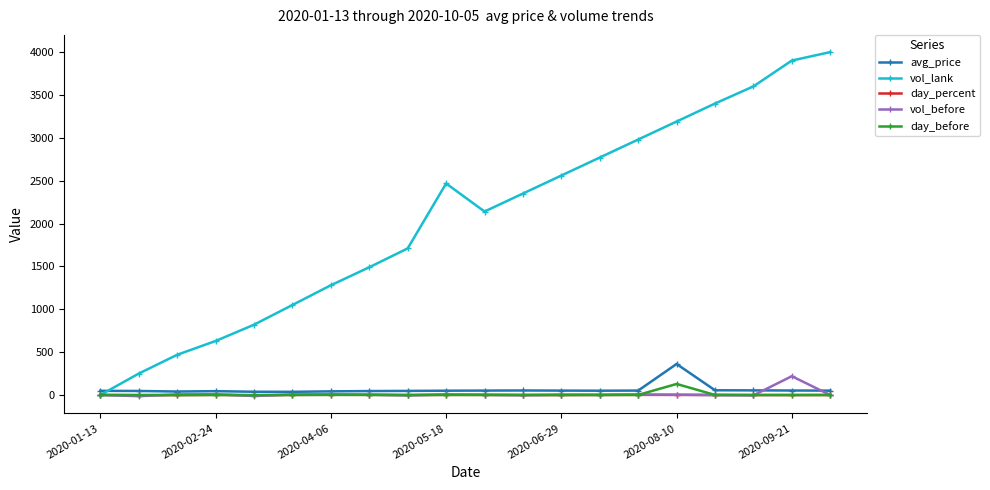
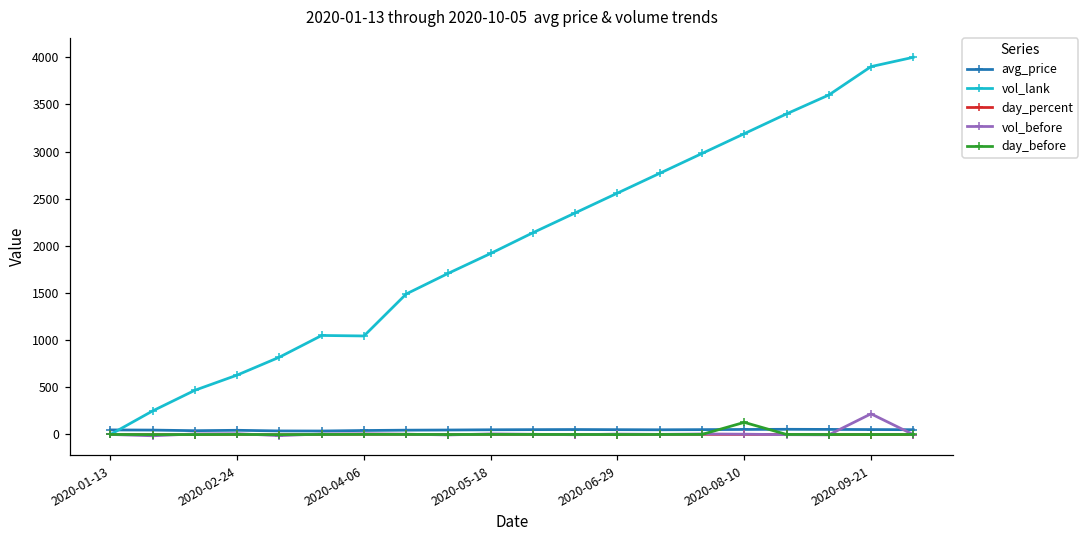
  {
    "avg_price": {
      "2020-01-13": 0,
      "2020-02-24": 0,
      "2020-04-06": 0,
      "2020-05-18": 0,
      "2020-06-29": 100,
-     "2020-08-10": 400,
+     "2020-08-10": 100,
      "2020-09-21": 100
    },
    "vol_lank": {
      "2020-02-24": 600,
-     "2020-04-06": 1300,
-     "2020-05-18": 2500,
+     "2020-04-06": 1000,
+     "2020-05-18": 1900,
      "2020-06-29": 2600,
      "2020-08-10": 3200,
      "2020-09-21": 3900
    },
    "vol_before": {
      "2020-09-21": 200
    },
    "day_before": {
      "2020-08-10": 100
    }
  }
